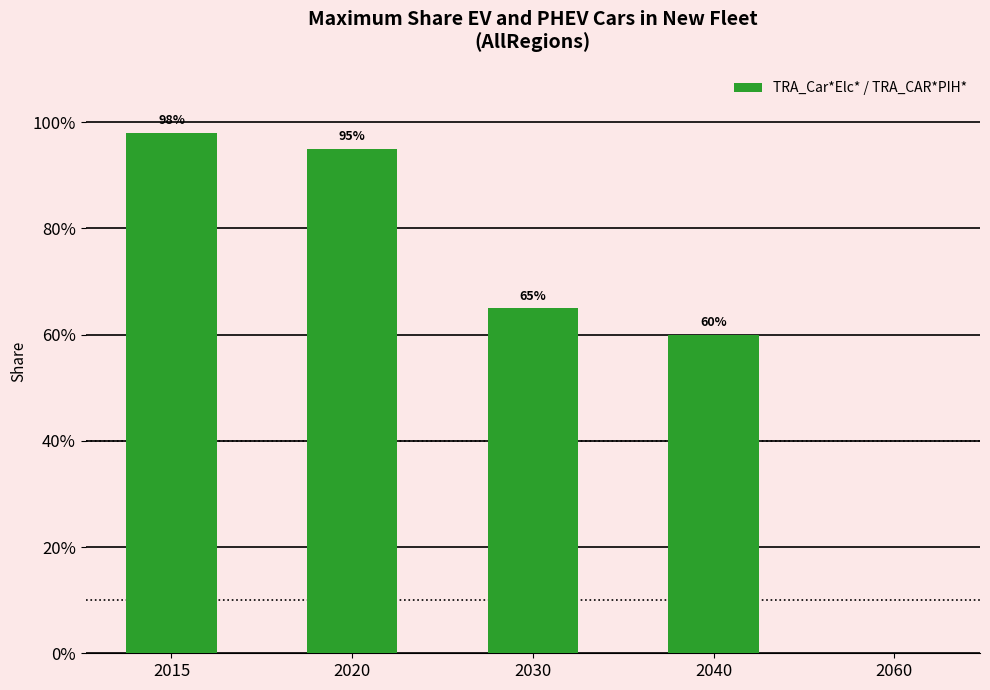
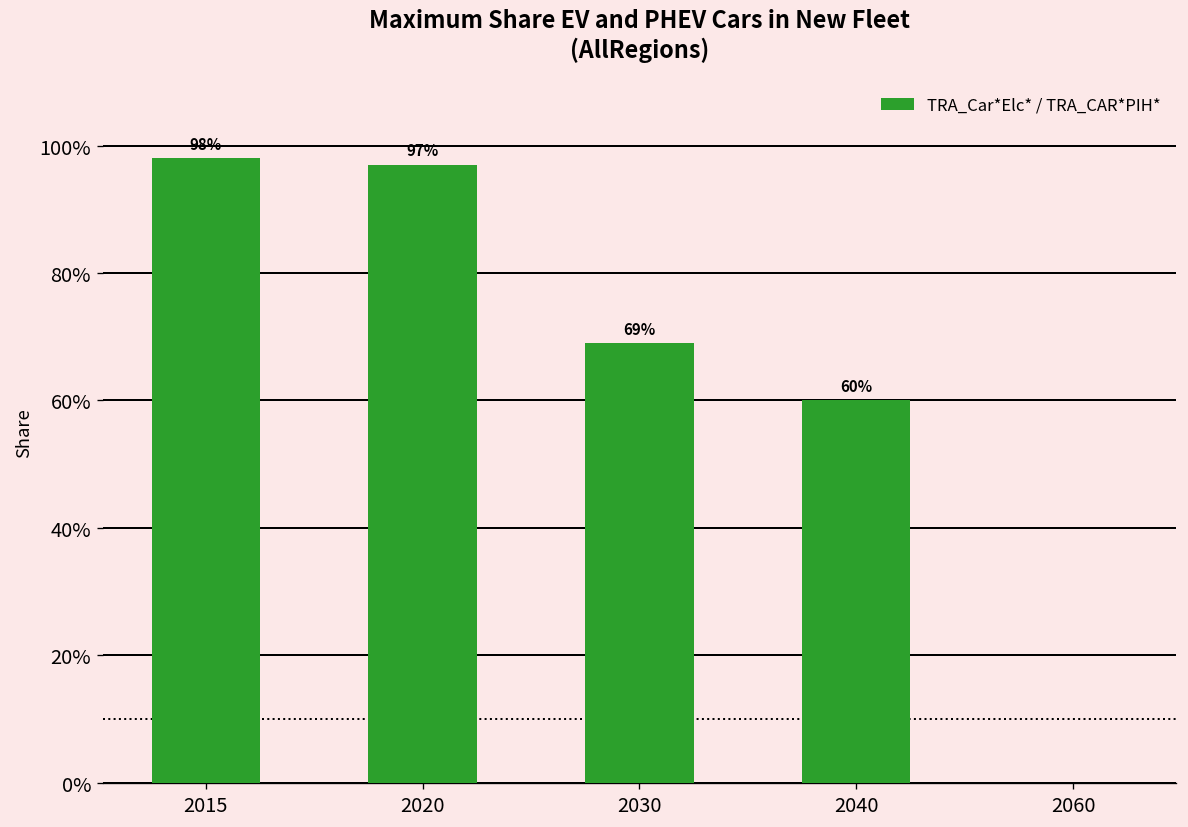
  {
    "2015": "98%",
-   "2020": "95%",
-   "2030": "65%",
+   "2020": "97%",
+   "2030": "69%",
    "2040": "60%"
  }
